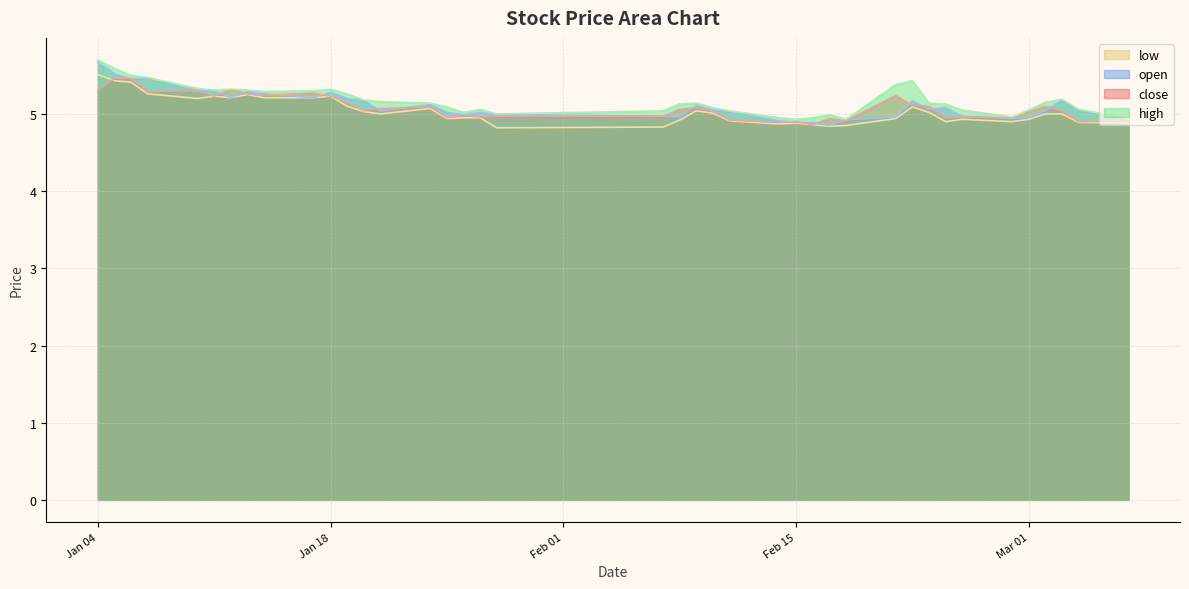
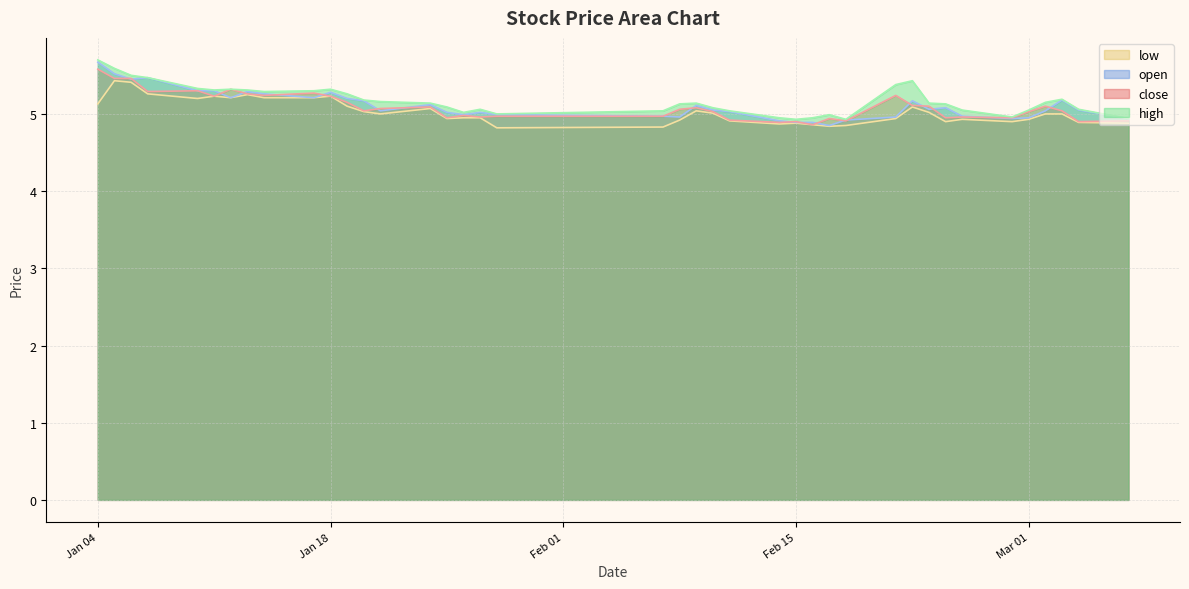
  {
    "low": {
-     "Jan 04": 5.5
+     "Jan 04": 5.1
    },
    "open": {
      "Jan 18": 5.3
    },
    "close": {
-     "Jan 04": 5.3
+     "Jan 04": 5.6
    },
    "high": {
      "Jan 18": 5.3
    }
  }
